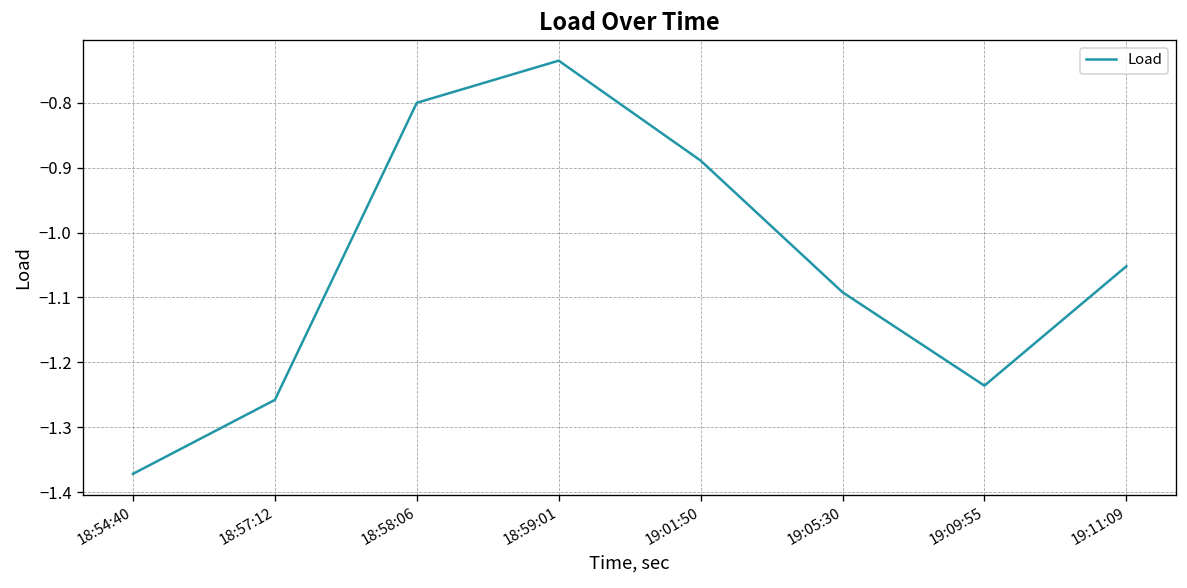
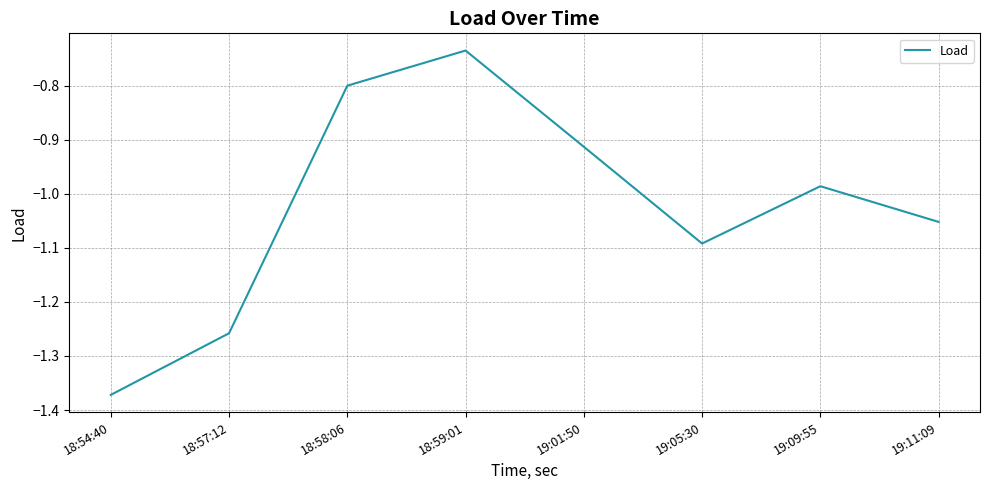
  {
    "18:54:40": -1.37,
    "18:57:12": -1.26,
    "18:58:06": -0.80,
    "18:59:01": -0.74,
-   "19:01:50": -0.89,
+   "19:01:50": -0.91,
    "19:05:30": -1.09,
-   "19:09:55": -1.24,
+   "19:09:55": -0.99,
    "19:11:09": -1.05
  }
